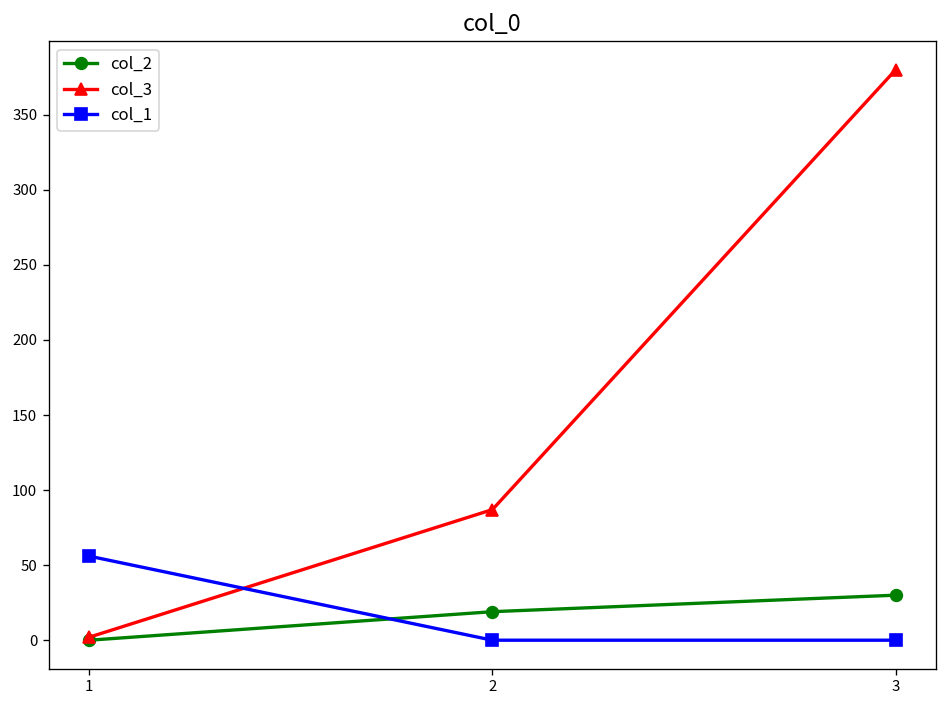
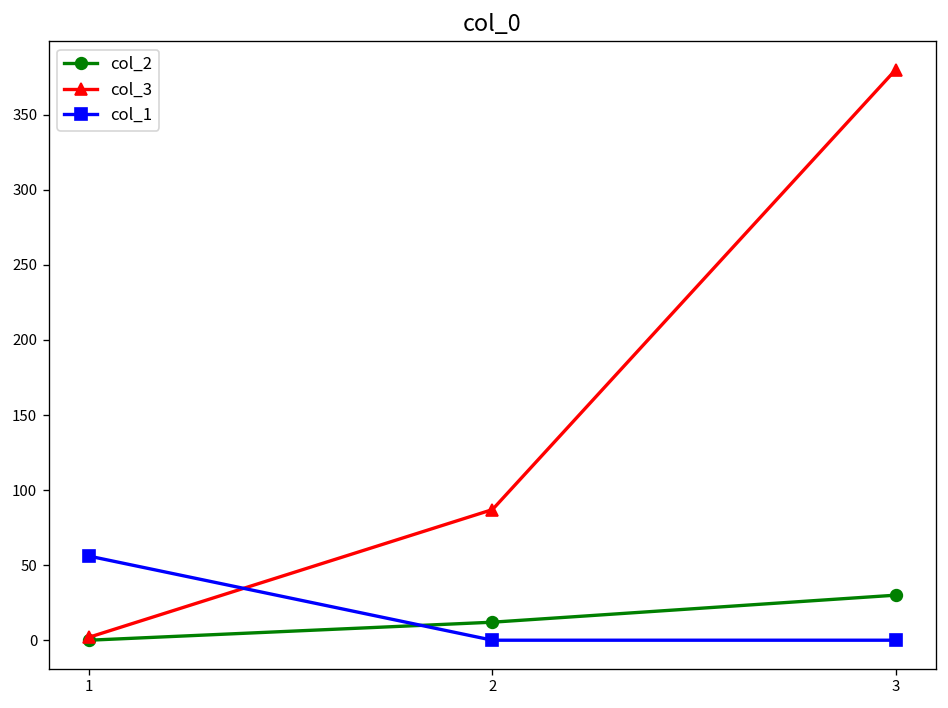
  {
    "col_2": {
-     "2": 19,
+     "2": 12,
      "3": 30
    },
    "col_3": {
      "2": 87,
      "3": 380
    },
    "col_1": {
      "1": 56,
      "2": 0,
      "3": 0
    }
  }
